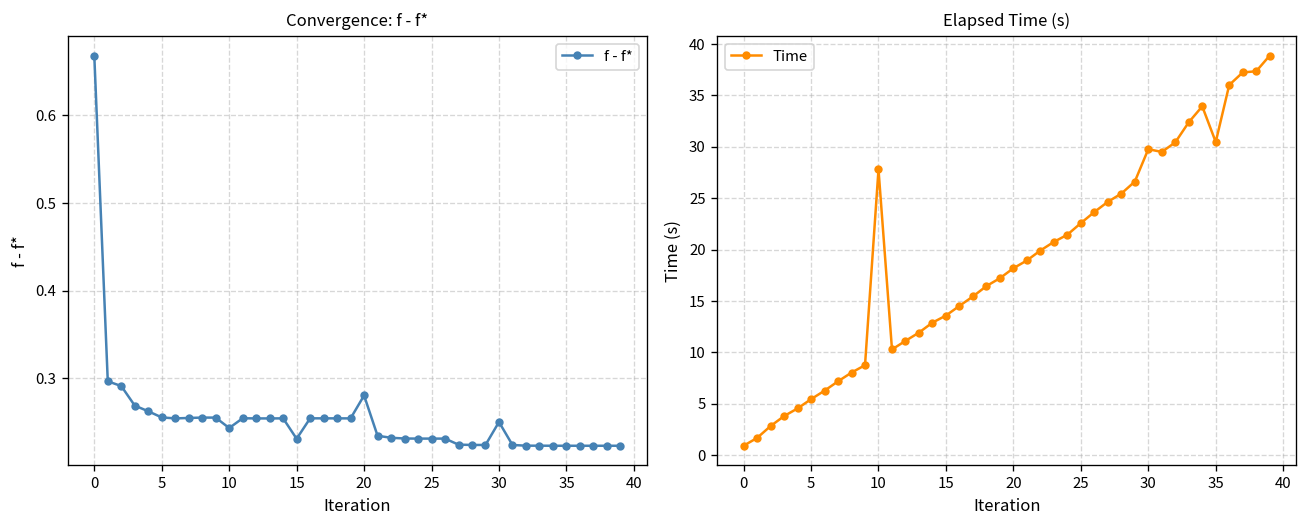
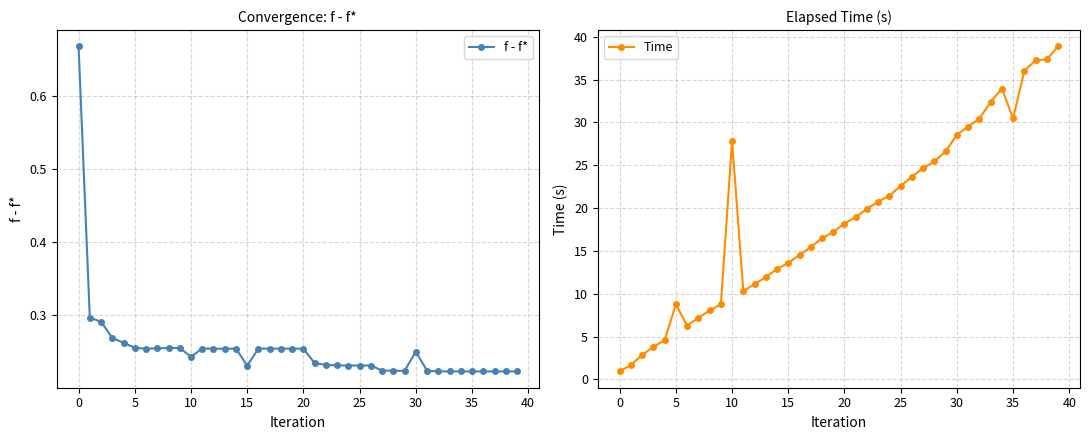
  {
    "Convergence: f - f*": {
      "0": 0.67,
      "5": 0.26,
      "10": 0.24,
      "15": 0.23,
-     "20": 0.28,
+     "20": 0.25,
      "25": 0.23,
      "30": 0.25,
      "35": 0.22
    },
    "Elapsed Time (s)": {
      "0": 1,
-     "5": 5,
+     "5": 9,
      "10": 28,
      "15": 14,
      "20": 18,
      "25": 23,
-     "30": 30,
+     "30": 29,
      "35": 30
    }
  }
